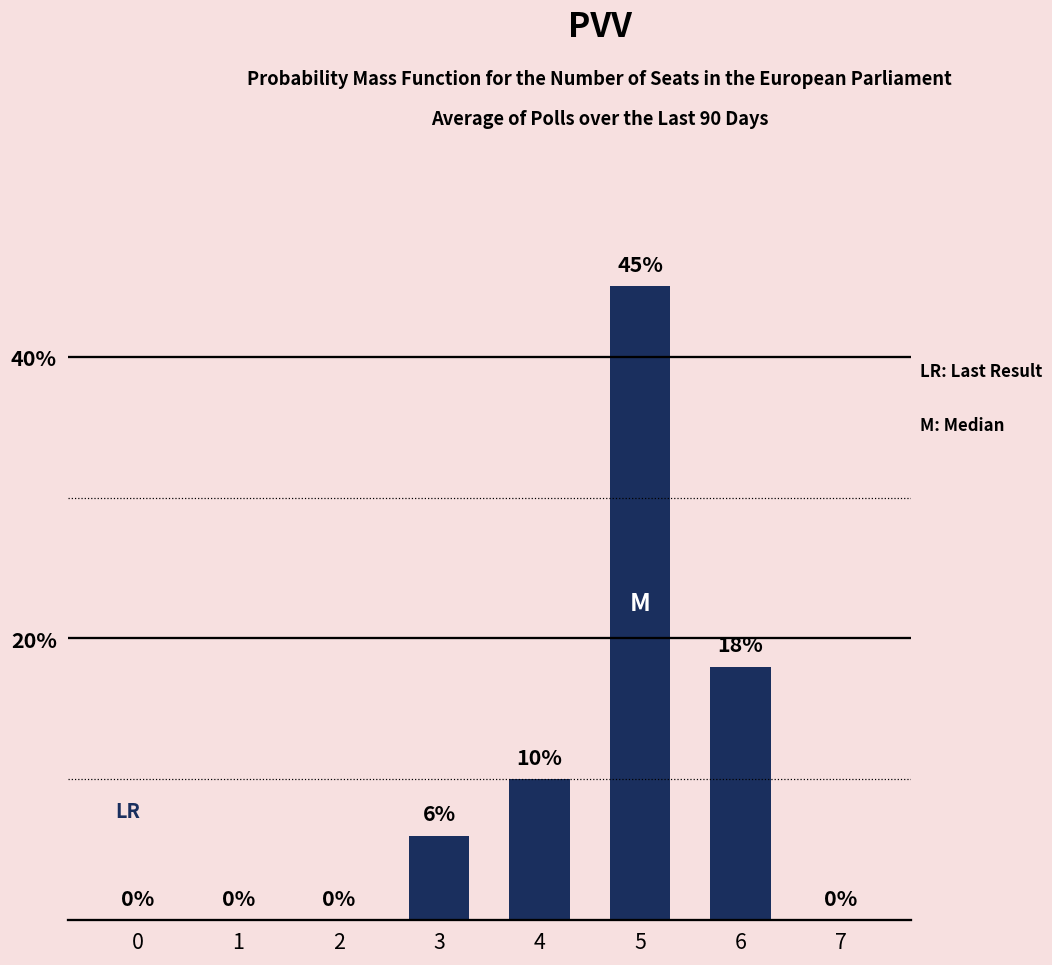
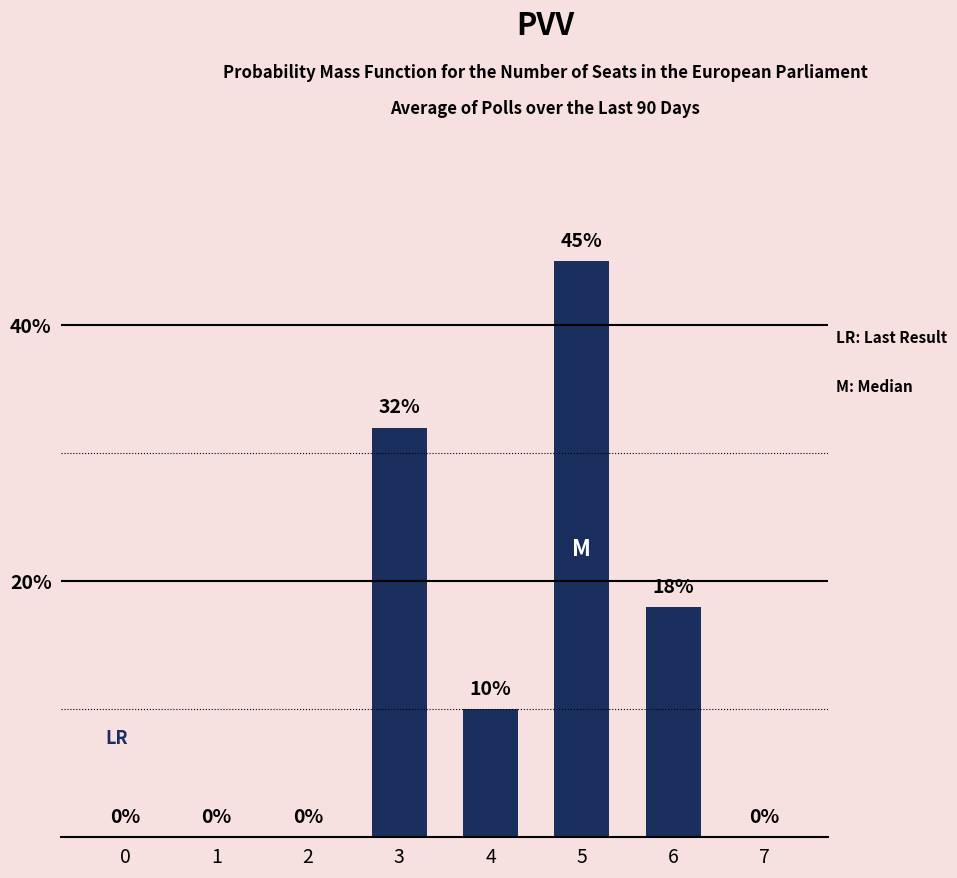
  {
    "0": "0%",
    "1": "0%",
    "2": "0%",
-   "3": "6%",
+   "3": "32%",
    "4": "10%",
    "5": "45%",
    "6": "18%",
    "7": "0%"
  }
